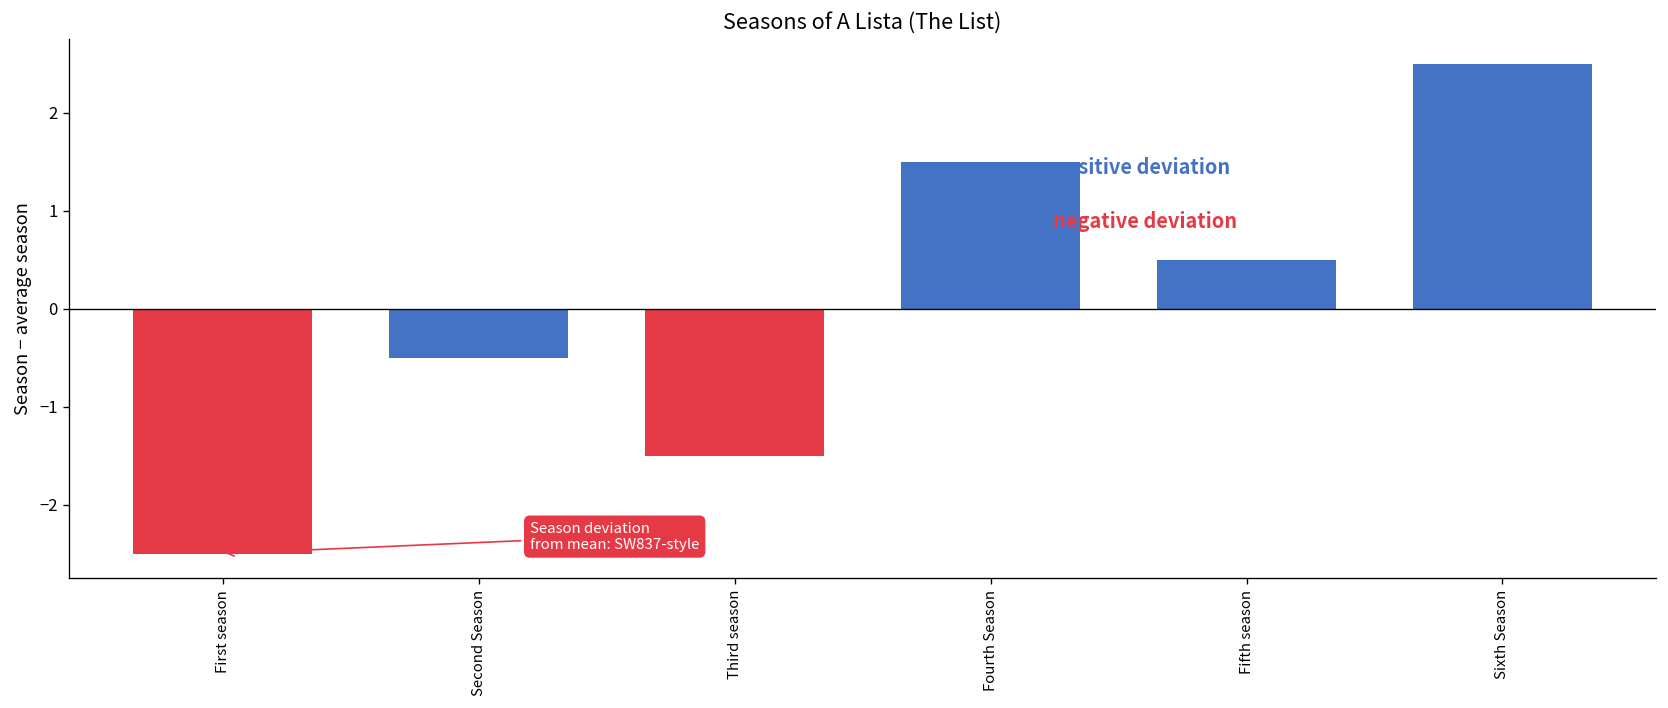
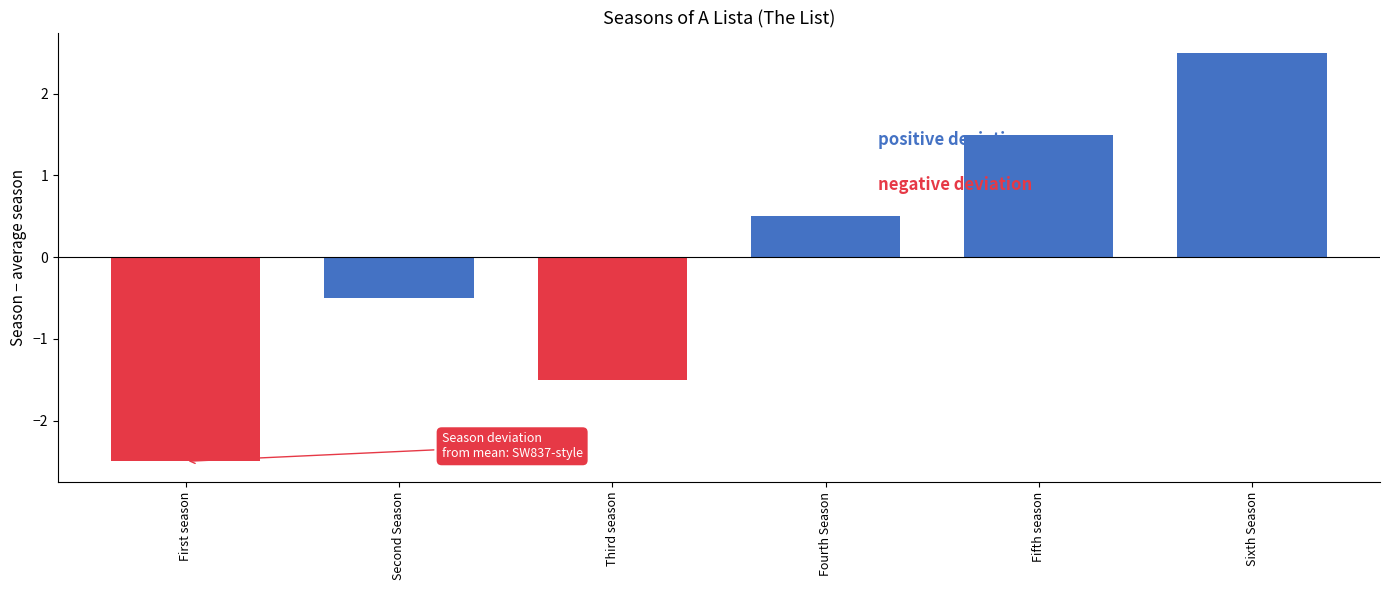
  {
    "First season": -2.5,
    "Second Season": -0.5,
    "Third season": -1.5,
-   "Fourth Season": 1.5,
-   "Fifth season": 0.5,
+   "Fourth Season": 0.5,
+   "Fifth season": 1.5,
    "Sixth Season": 2.5
  }
